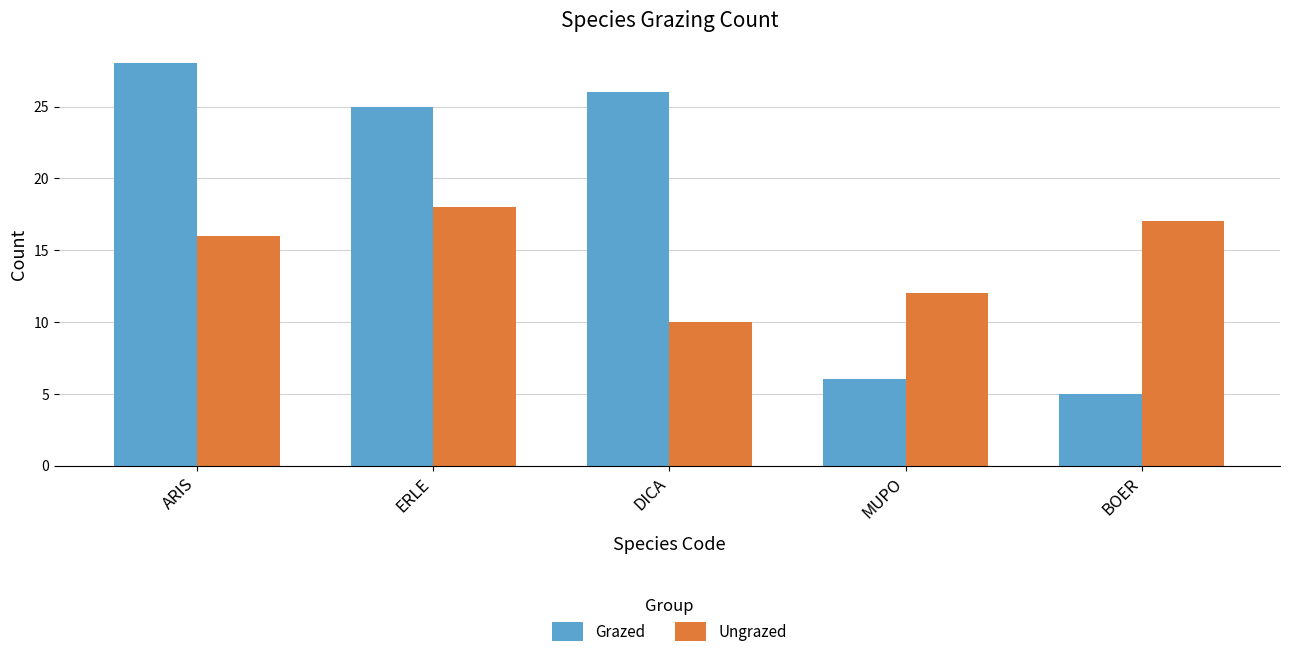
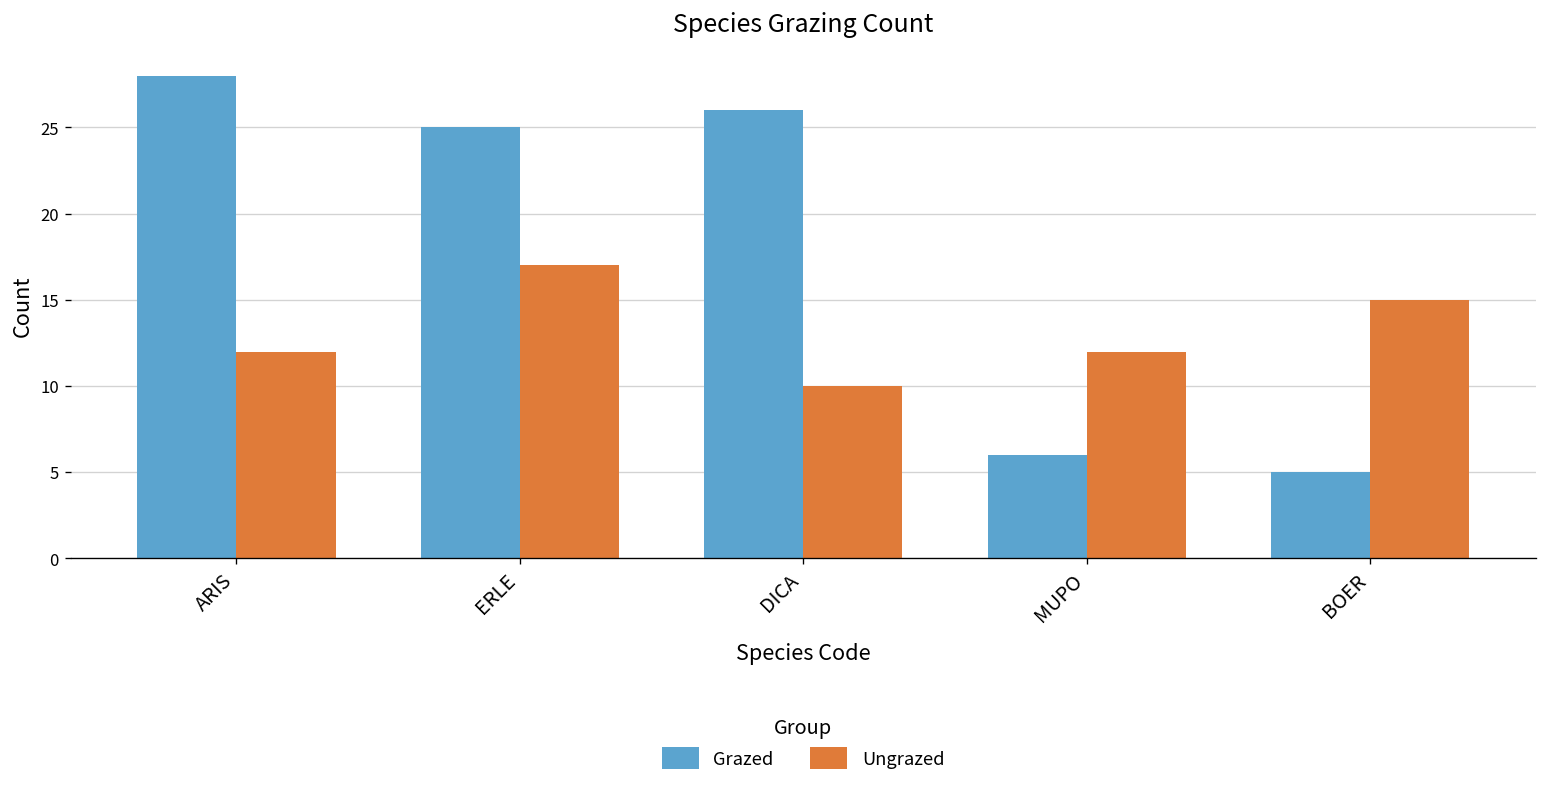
  {
    "Grazed": {
      "ARIS": 28,
      "ERLE": 25,
      "DICA": 26,
      "MUPO": 6,
      "BOER": 5
    },
    "Ungrazed": {
-     "ARIS": 16,
-     "ERLE": 18,
+     "ARIS": 12,
+     "ERLE": 17,
      "DICA": 10,
      "MUPO": 12,
-     "BOER": 17
+     "BOER": 15
    }
  }
